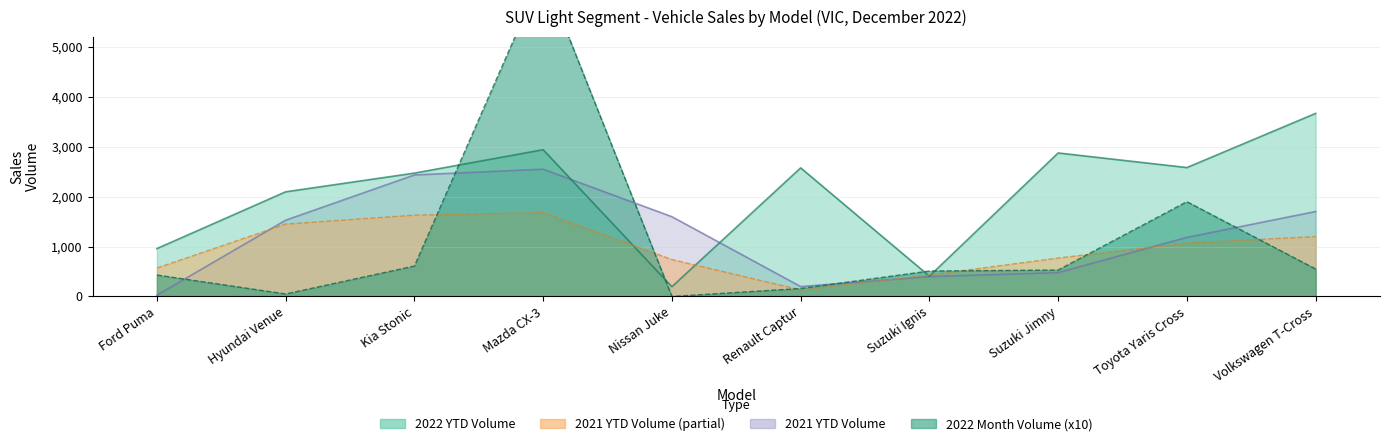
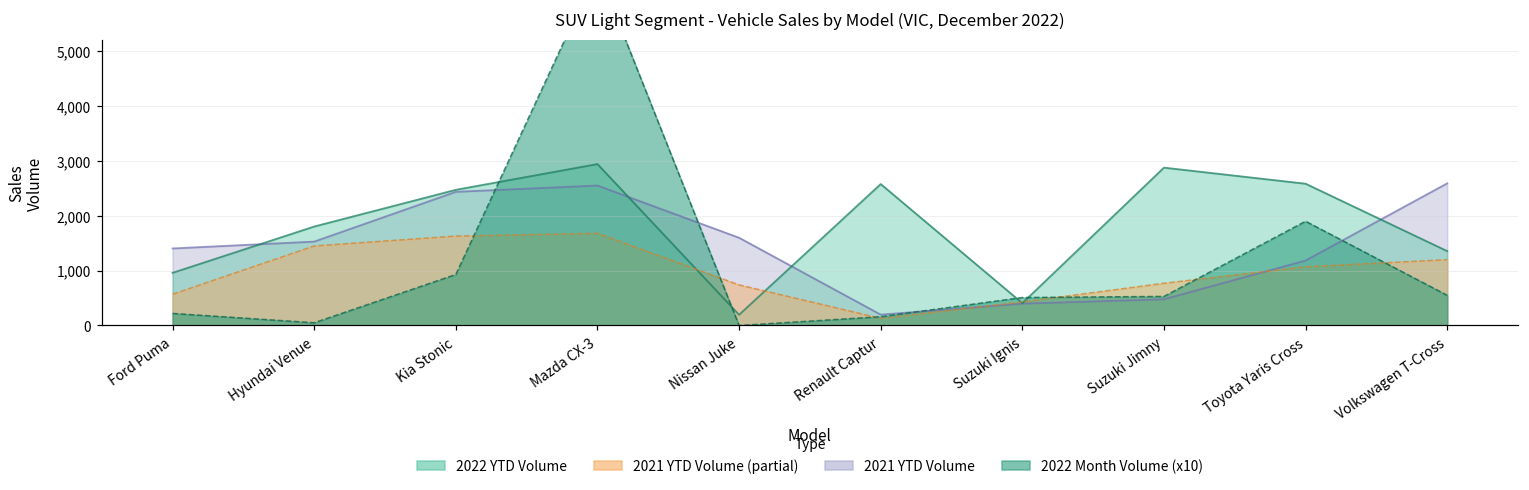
  {
    "2021 YTD Volume": {
-     "Ford Puma": "0",
+     "Ford Puma": "1,400",
      "Hyundai Venue": "1,500",
      "Mazda CX-3": "2,600",
      "Nissan Juke": "1,600",
      "Suzuki Jimny": "500",
      "Toyota Yaris Cross": "1,200",
-     "Volkswagen T-Cross": "1,700"
+     "Volkswagen T-Cross": "2,600"
    },
    "2022 YTD Volume": {
      "Ford Puma": "1,000",
-     "Hyundai Venue": "2,100",
+     "Hyundai Venue": "1,800",
      "Mazda CX-3": "2,900",
      "Nissan Juke": "200",
      "Renault Captur": "2,600",
      "Suzuki Jimny": "2,900",
      "Toyota Yaris Cross": "2,600",
-     "Volkswagen T-Cross": "3,700"
+     "Volkswagen T-Cross": "1,400"
    },
    "2022 Month Volume (x10)": {
-     "Ford Puma": "400",
+     "Ford Puma": "200",
      "Hyundai Venue": "100",
-     "Kia Stonic": "600",
+     "Kia Stonic": "900",
      "Nissan Juke": "0",
      "Suzuki Ignis": "500",
      "Suzuki Jimny": "500",
      "Toyota Yaris Cross": "1,900",
      "Volkswagen T-Cross": "600"
    }
  }
